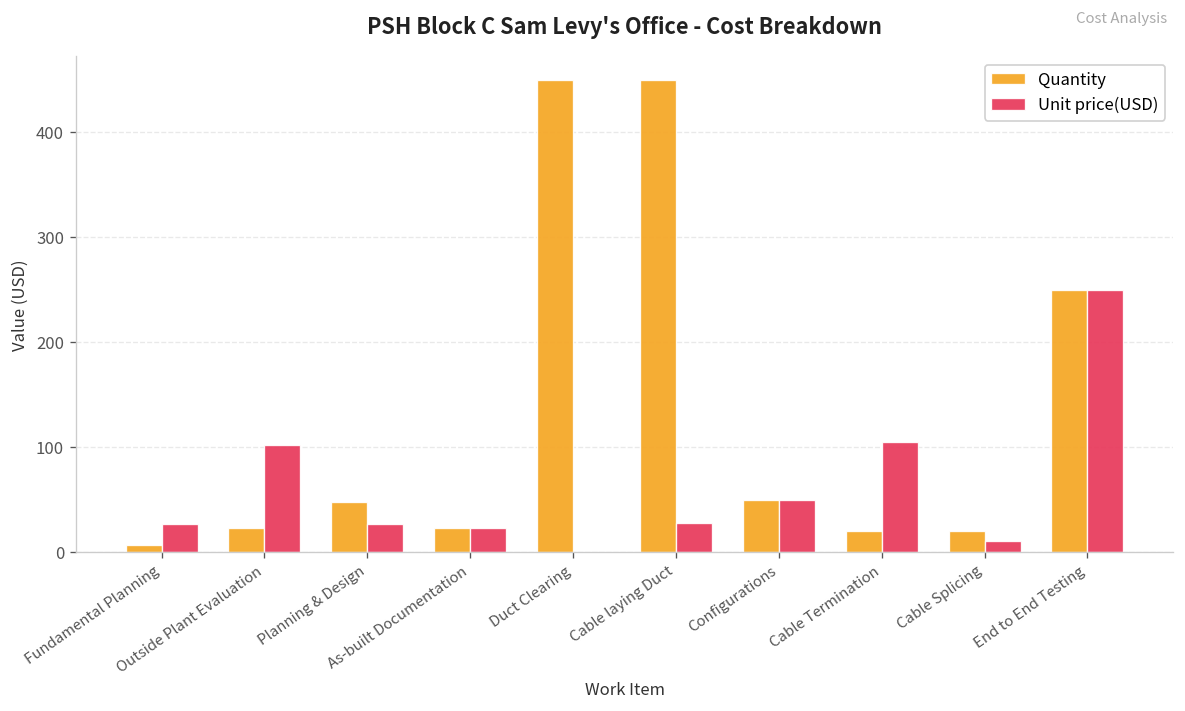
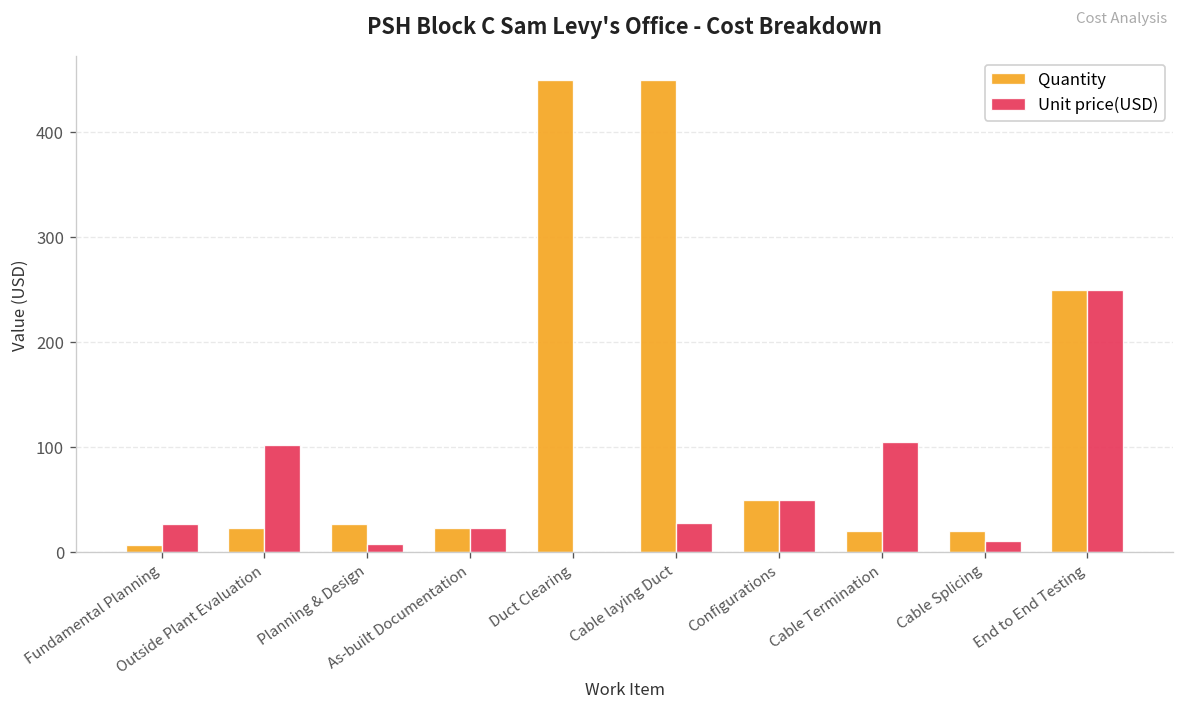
  {
    "Quantity": {
      "Fundamental Planning": 10,
      "Outside Plant Evaluation": 20,
-     "Planning & Design": 50,
+     "Planning & Design": 30,
      "As-built Documentation": 20,
      "Duct Clearing": 450,
      "Cable laying Duct": 450,
      "Configurations": 50,
      "Cable Termination": 20,
      "Cable Splicing": 20,
      "End to End Testing": 250
    },
    "Unit price(USD)": {
      "Fundamental Planning": 30,
      "Outside Plant Evaluation": 100,
-     "Planning & Design": 30,
+     "Planning & Design": 10,
      "As-built Documentation": 20,
      "Cable laying Duct": 30,
      "Configurations": 50,
      "Cable Termination": 110,
      "Cable Splicing": 10,
      "End to End Testing": 250
    }
  }
